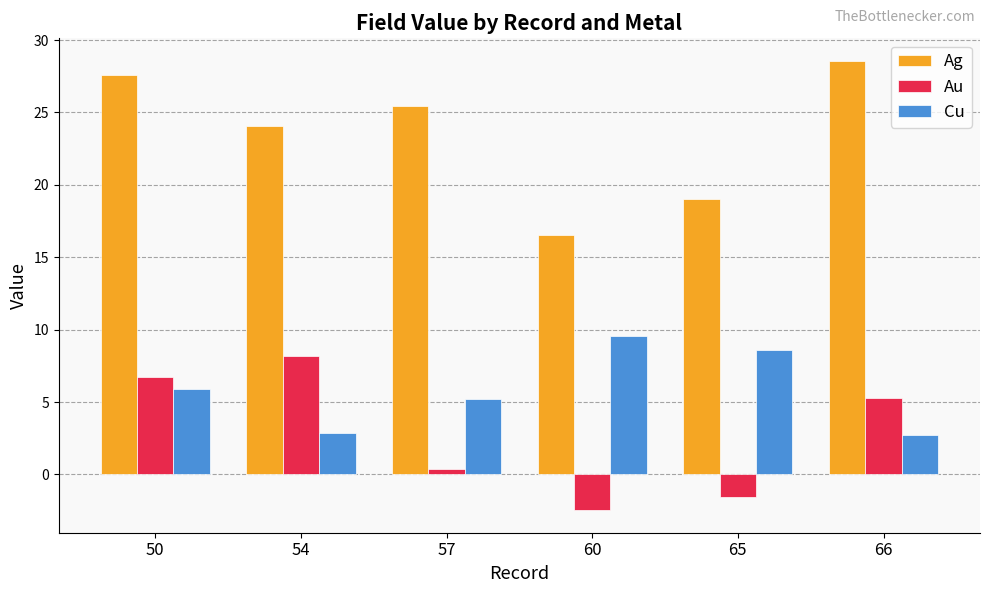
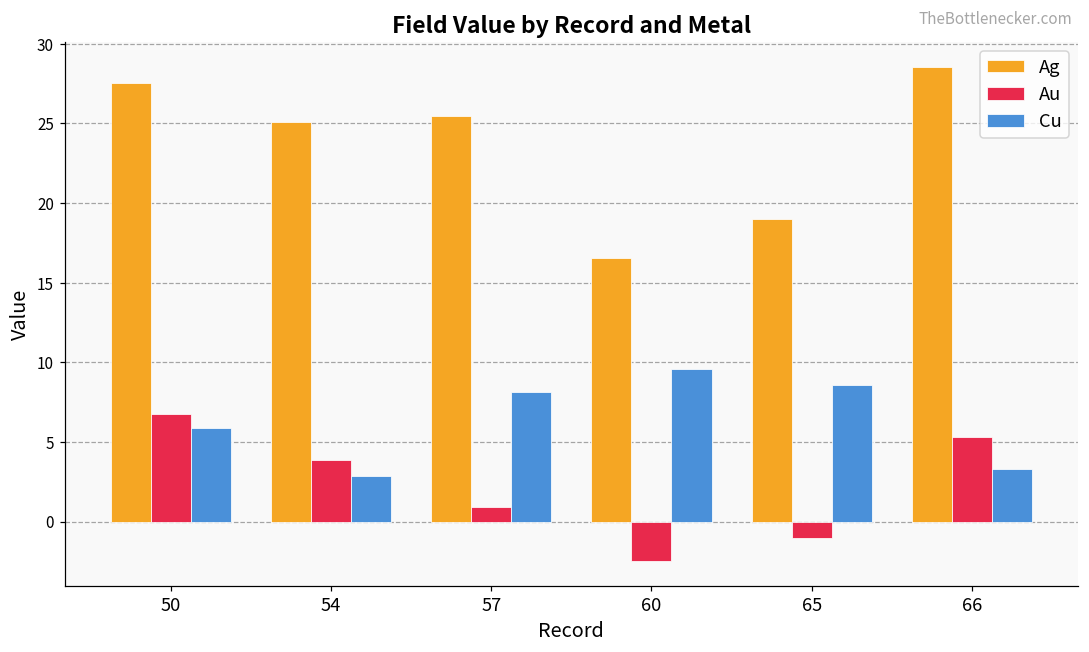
  {
    "Ag": {
      "50": 27.6,
-     "54": 24.1,
+     "54": 25.1,
      "57": 25.4,
      "60": 16.5,
      "65": 19.0,
      "66": 28.6
    },
    "Au": {
      "50": 6.7,
-     "54": 8.2,
-     "57": 0.4,
+     "54": 3.9,
+     "57": 0.9,
      "60": -2.5,
-     "65": -1.6,
+     "65": -1.0,
      "66": 5.3
    },
    "Cu": {
      "50": 5.9,
      "54": 2.9,
-     "57": 5.2,
+     "57": 8.2,
      "60": 9.6,
      "65": 8.6,
-     "66": 2.7
+     "66": 3.3
    }
  }
